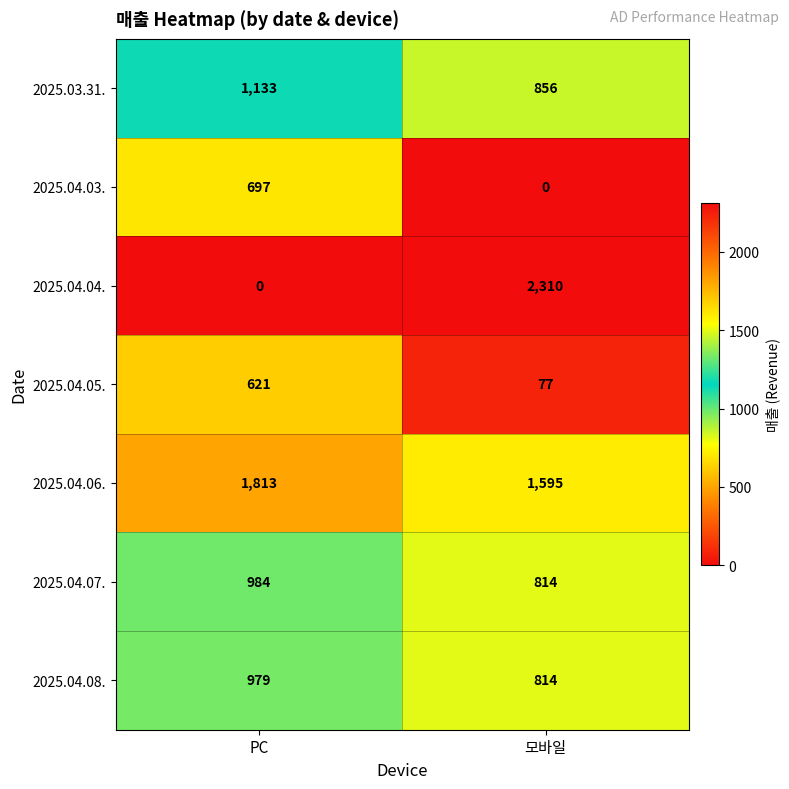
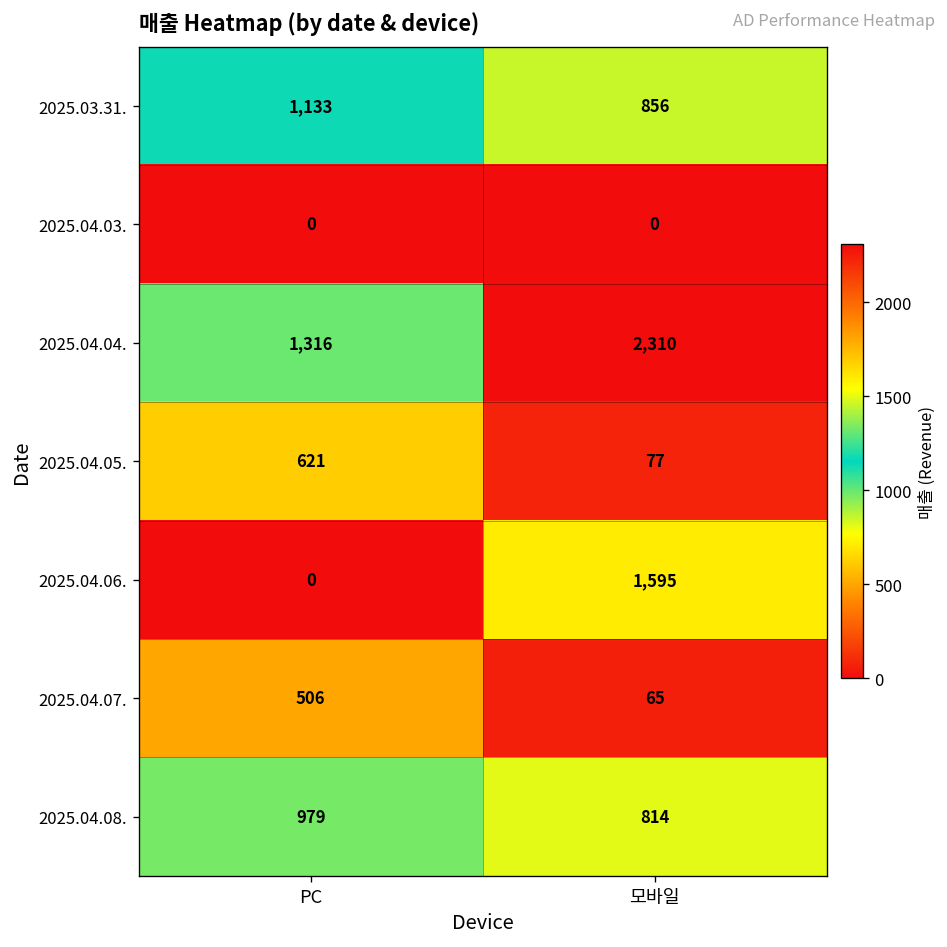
  {
    "2025.03.31.": {
      "PC": "1,133",
      "모바일": "856"
    },
    "2025.04.03.": {
-     "PC": "697",
+     "PC": "0",
      "모바일": "0"
    },
    "2025.04.04.": {
-     "PC": "0",
+     "PC": "1,316",
      "모바일": "2,310"
    },
    "2025.04.05.": {
      "PC": "621",
      "모바일": "77"
    },
    "2025.04.06.": {
-     "PC": "1,813",
+     "PC": "0",
      "모바일": "1,595"
    },
    "2025.04.07.": {
-     "PC": "984",
-     "모바일": "814"
+     "PC": "506",
+     "모바일": "65"
    },
    "2025.04.08.": {
      "PC": "979",
      "모바일": "814"
    }
  }
